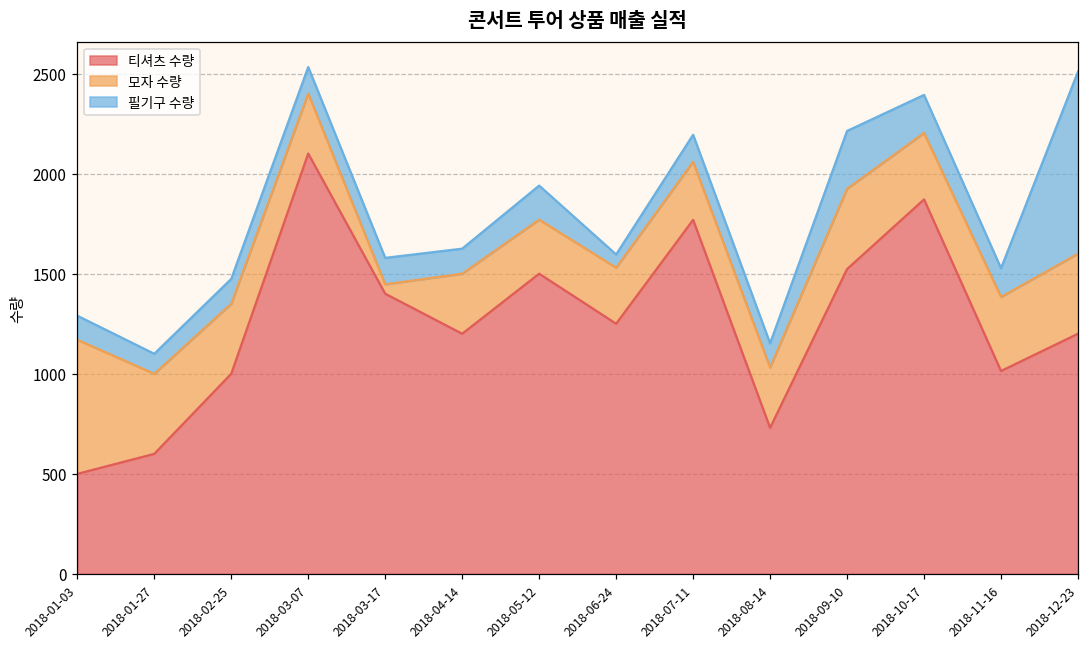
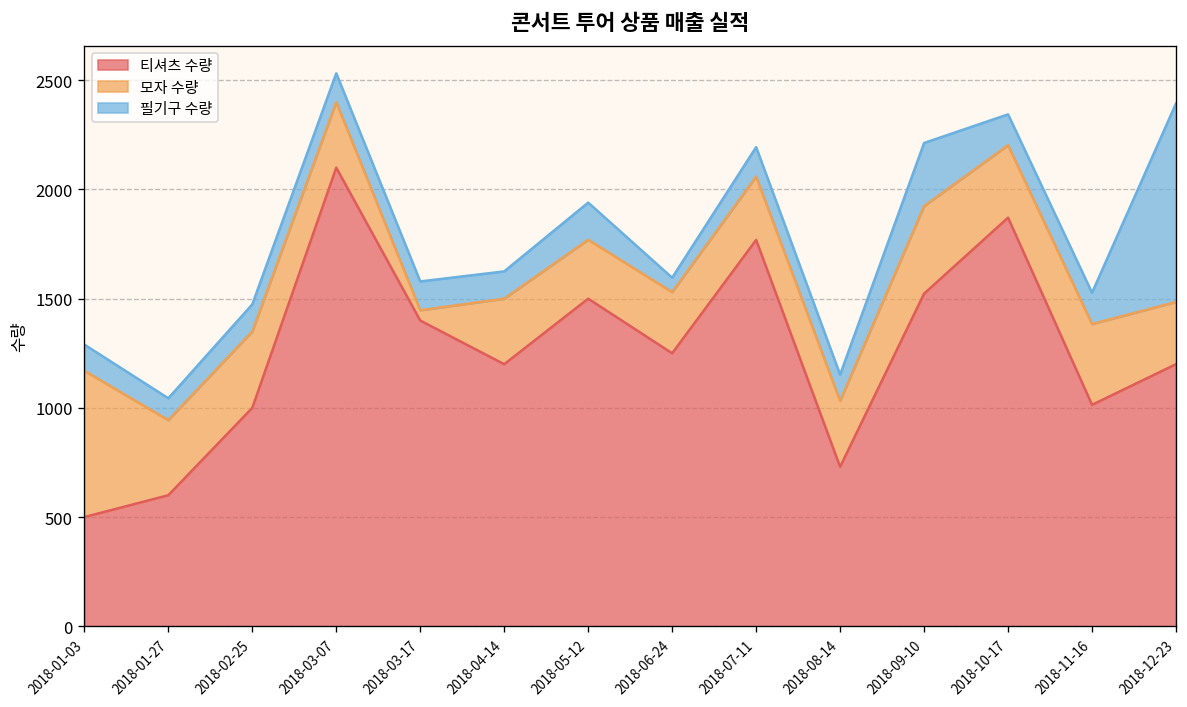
  {
    "티셔츠 수량": {
      "2018-01-03": 500,
      "2018-01-27": 600,
      "2018-02-25": 1000,
      "2018-03-07": 2100,
      "2018-03-17": 1400,
      "2018-04-14": 1200,
      "2018-05-12": 1500,
      "2018-06-24": 1250,
      "2018-07-11": 1770,
      "2018-08-14": 730,
      "2018-09-10": 1520,
      "2018-10-17": 1870,
      "2018-11-16": 1010,
      "2018-12-23": 1200
    },
    "모자 수량": {
      "2018-01-03": 670,
-     "2018-01-27": 400,
+     "2018-01-27": 340,
      "2018-02-25": 350,
      "2018-03-07": 300,
      "2018-03-17": 50,
      "2018-04-14": 300,
      "2018-05-12": 270,
      "2018-06-24": 280,
      "2018-07-11": 290,
      "2018-08-14": 300,
      "2018-09-10": 400,
      "2018-10-17": 330,
      "2018-11-16": 370,
-     "2018-12-23": 400
+     "2018-12-23": 290
    },
    "필기구 수량": {
      "2018-01-03": 120,
      "2018-01-27": 100,
      "2018-02-25": 120,
      "2018-03-07": 130,
      "2018-03-17": 130,
      "2018-04-14": 130,
      "2018-05-12": 170,
      "2018-06-24": 70,
      "2018-07-11": 140,
      "2018-08-14": 120,
      "2018-09-10": 290,
-     "2018-10-17": 190,
+     "2018-10-17": 140,
      "2018-11-16": 140,
      "2018-12-23": 910
    }
  }
